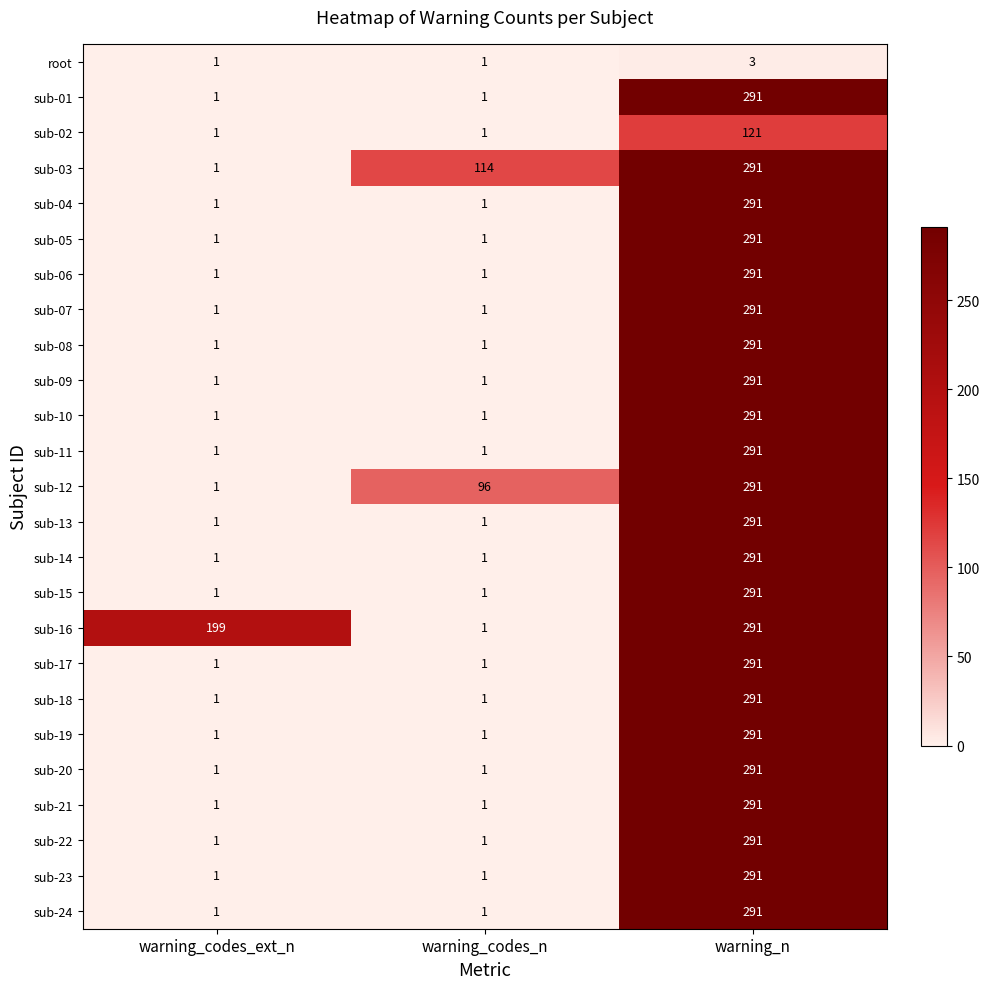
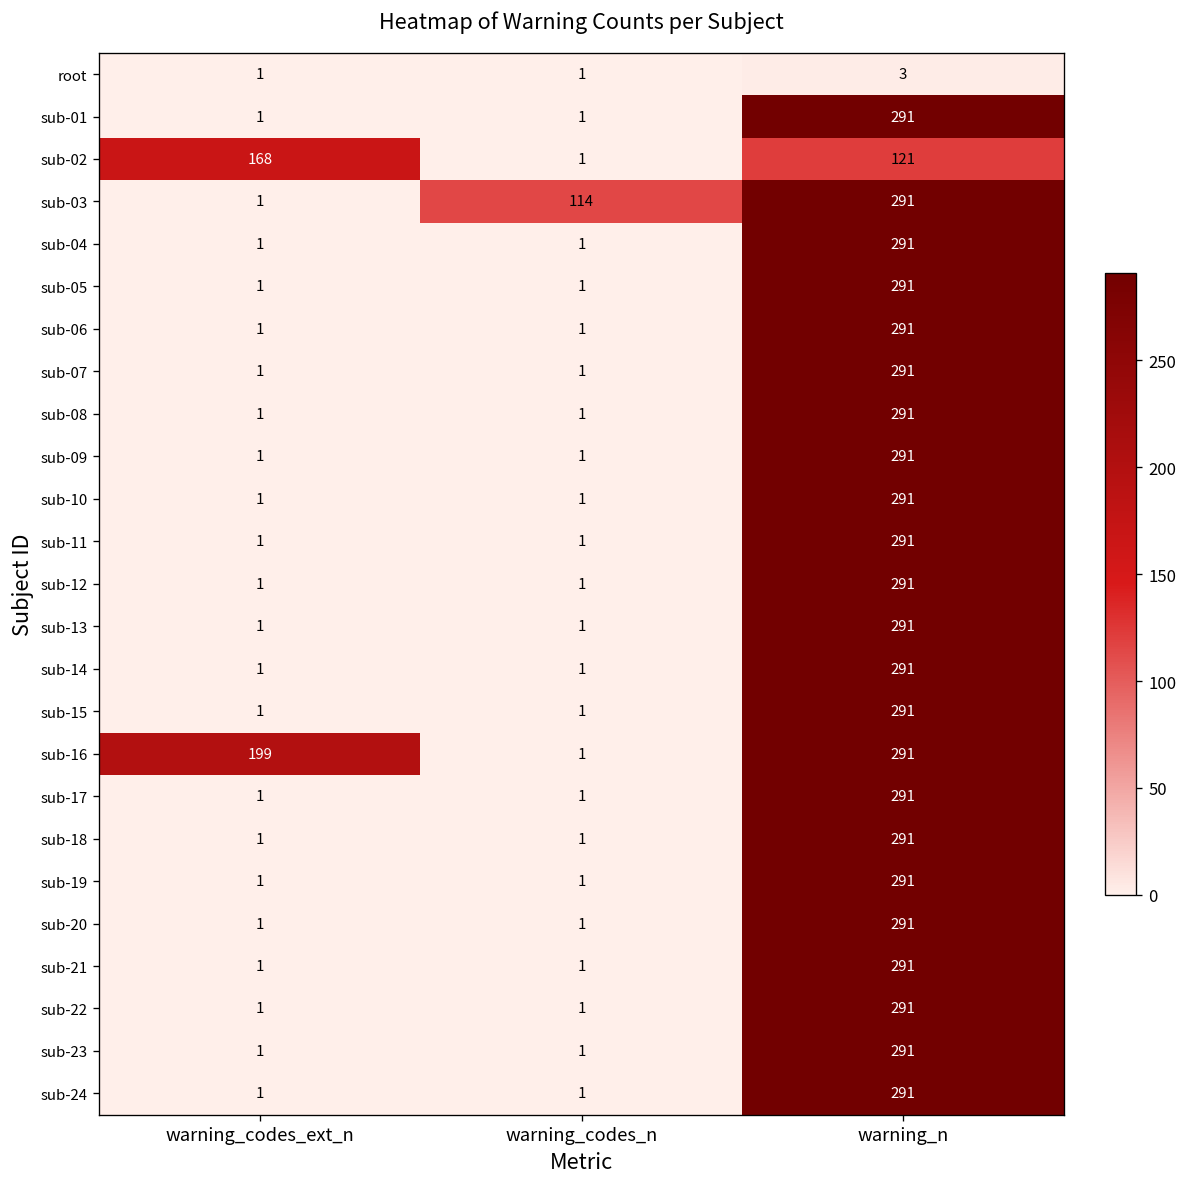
  {
    "root": {
      "warning_codes_ext_n": 1,
      "warning_codes_n": 1,
      "warning_n": 3
    },
    "sub-01": {
      "warning_codes_ext_n": 1,
      "warning_codes_n": 1,
      "warning_n": 291
    },
    "sub-02": {
-     "warning_codes_ext_n": 1,
+     "warning_codes_ext_n": 168,
      "warning_codes_n": 1,
      "warning_n": 121
    },
    "sub-03": {
      "warning_codes_ext_n": 1,
      "warning_codes_n": 114,
      "warning_n": 291
    },
    "sub-04": {
      "warning_codes_ext_n": 1,
      "warning_codes_n": 1,
      "warning_n": 291
    },
    "sub-05": {
      "warning_codes_ext_n": 1,
      "warning_codes_n": 1,
      "warning_n": 291
    },
    "sub-06": {
      "warning_codes_ext_n": 1,
      "warning_codes_n": 1,
      "warning_n": 291
    },
    "sub-07": {
      "warning_codes_ext_n": 1,
      "warning_codes_n": 1,
      "warning_n": 291
    },
    "sub-08": {
      "warning_codes_ext_n": 1,
      "warning_codes_n": 1,
      "warning_n": 291
    },
    "sub-09": {
      "warning_codes_ext_n": 1,
      "warning_codes_n": 1,
      "warning_n": 291
    },
    "sub-10": {
      "warning_codes_ext_n": 1,
      "warning_codes_n": 1,
      "warning_n": 291
    },
    "sub-11": {
      "warning_codes_ext_n": 1,
      "warning_codes_n": 1,
      "warning_n": 291
    },
    "sub-12": {
      "warning_codes_ext_n": 1,
-     "warning_codes_n": 96,
+     "warning_codes_n": 1,
      "warning_n": 291
    },
    "sub-13": {
      "warning_codes_ext_n": 1,
      "warning_codes_n": 1,
      "warning_n": 291
    },
    "sub-14": {
      "warning_codes_ext_n": 1,
      "warning_codes_n": 1,
      "warning_n": 291
    },
    "sub-15": {
      "warning_codes_ext_n": 1,
      "warning_codes_n": 1,
      "warning_n": 291
    },
    "sub-16": {
      "warning_codes_ext_n": 199,
      "warning_codes_n": 1,
      "warning_n": 291
    },
    "sub-17": {
      "warning_codes_ext_n": 1,
      "warning_codes_n": 1,
      "warning_n": 291
    },
    "sub-18": {
      "warning_codes_ext_n": 1,
      "warning_codes_n": 1,
      "warning_n": 291
    },
    "sub-19": {
      "warning_codes_ext_n": 1,
      "warning_codes_n": 1,
      "warning_n": 291
    },
    "sub-20": {
      "warning_codes_ext_n": 1,
      "warning_codes_n": 1,
      "warning_n": 291
    },
    "sub-21": {
      "warning_codes_ext_n": 1,
      "warning_codes_n": 1,
      "warning_n": 291
    },
    "sub-22": {
      "warning_codes_ext_n": 1,
      "warning_codes_n": 1,
      "warning_n": 291
    },
    "sub-23": {
      "warning_codes_ext_n": 1,
      "warning_codes_n": 1,
      "warning_n": 291
    },
    "sub-24": {
      "warning_codes_ext_n": 1,
      "warning_codes_n": 1,
      "warning_n": 291
    }
  }
